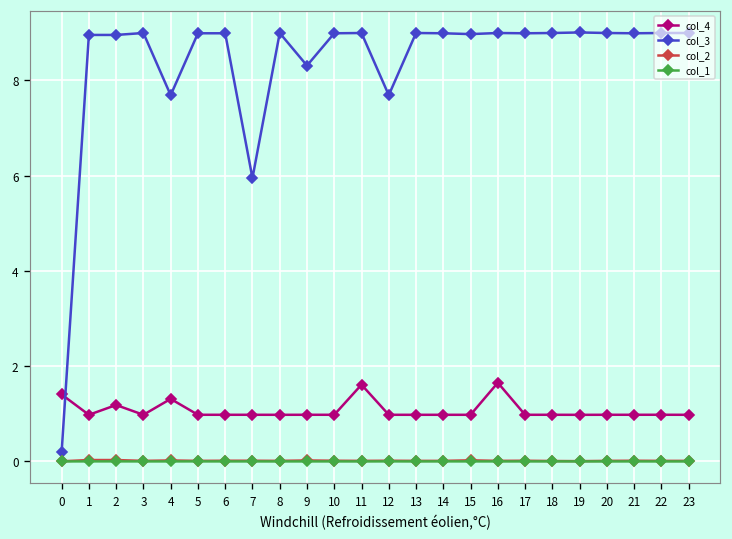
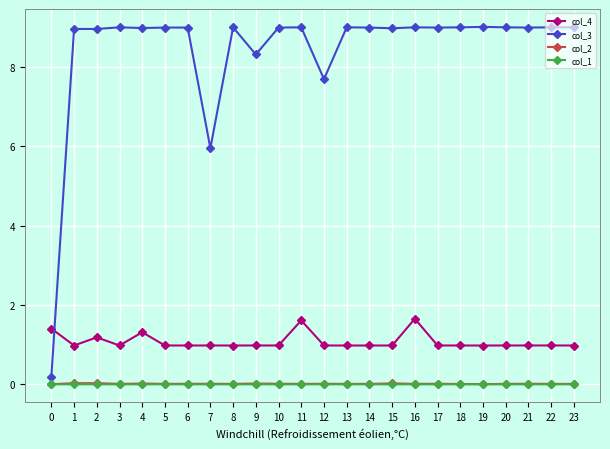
  {
    "col_4": {
      "0": 1.4,
      "1": 1.0,
      "2": 1.2,
      "3": 1.0,
      "4": 1.3,
      "5": 1.0,
      "6": 1.0,
      "7": 1.0,
      "8": 1.0,
      "9": 1.0,
      "10": 1.0,
      "11": 1.6,
      "12": 1.0,
      "13": 1.0,
      "14": 1.0,
      "15": 1.0,
      "16": 1.7,
      "17": 1.0,
      "18": 1.0,
      "19": 1.0,
      "20": 1.0,
      "21": 1.0,
      "22": 1.0,
      "23": 1.0
    },
    "col_3": {
      "0": 0.2,
      "1": 9.0,
      "2": 9.0,
      "3": 9.0,
-     "4": 7.7,
+     "4": 9.0,
      "5": 9.0,
      "6": 9.0,
      "7": 5.9,
      "8": 9.0,
      "9": 8.3,
      "10": 9.0,
      "11": 9.0,
      "12": 7.7,
      "13": 9.0,
      "14": 9.0,
      "15": 9.0,
      "16": 9.0,
      "17": 9.0,
      "18": 9.0,
      "19": 9.0,
      "20": 9.0,
      "21": 9.0
    }
  }
